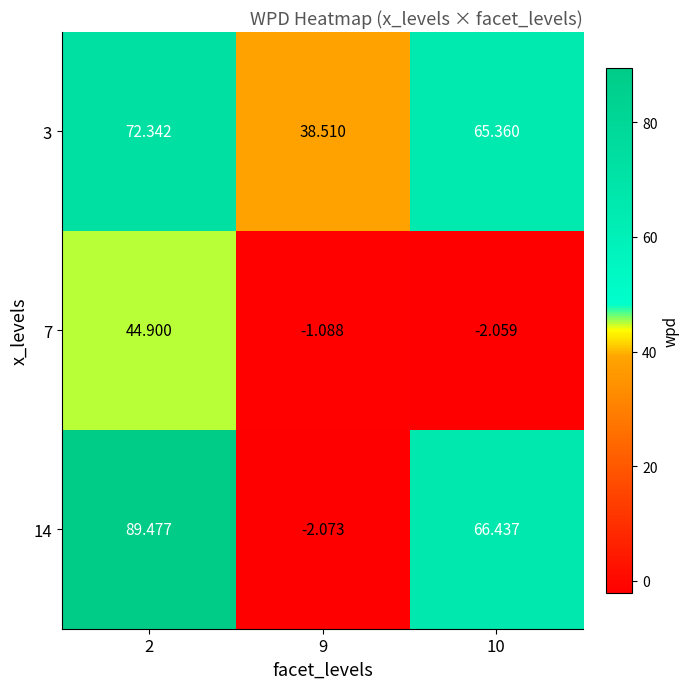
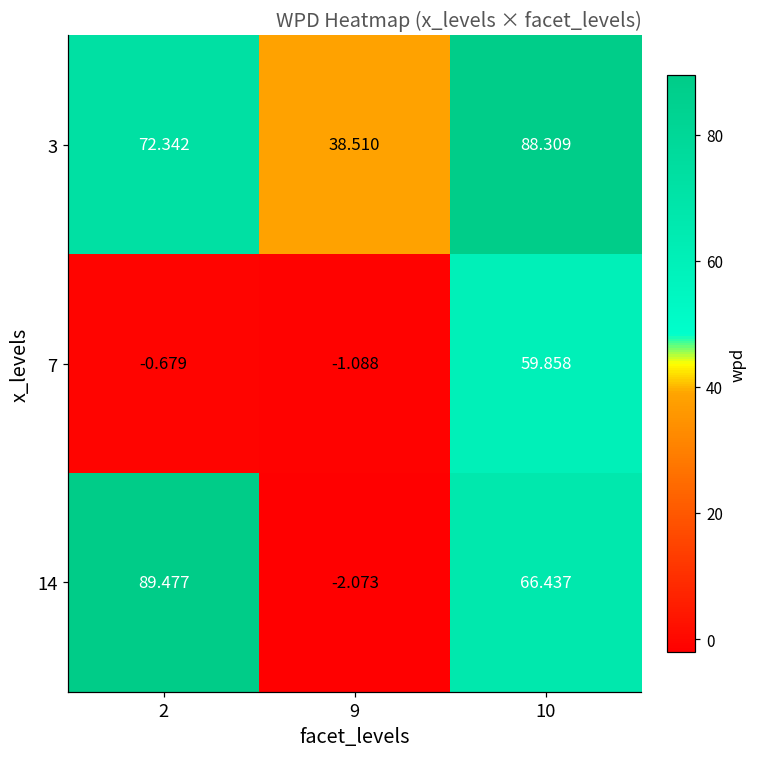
  {
    "3": {
      "2": 72.342,
      "9": 38.510,
-     "10": 65.360
+     "10": 88.309
    },
    "7": {
-     "2": 44.900,
+     "2": -0.679,
      "9": -1.088,
-     "10": -2.059
+     "10": 59.858
    },
    "14": {
      "2": 89.477,
      "9": -2.073,
      "10": 66.437
    }
  }
